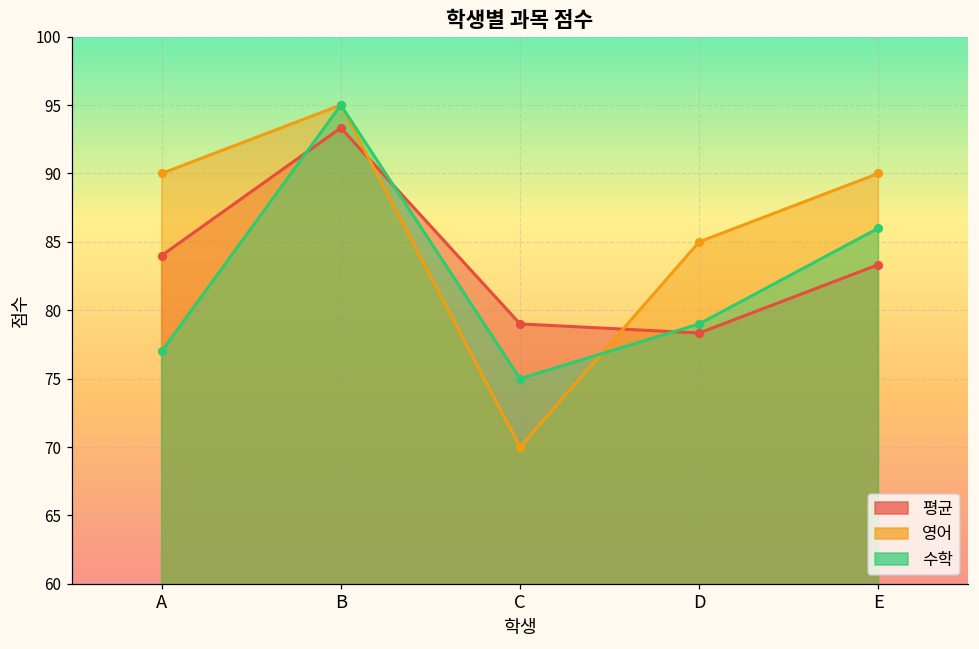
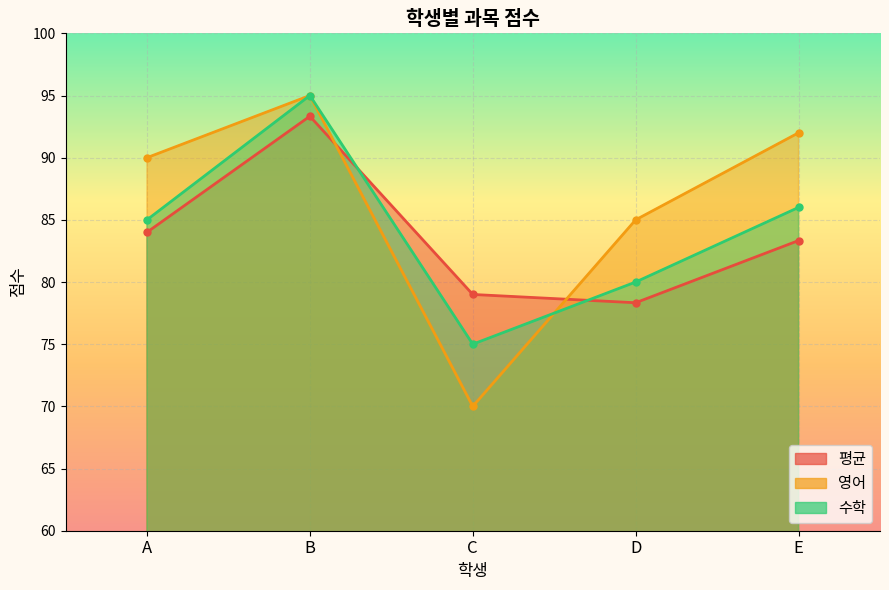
  {
    "평균": {
      "A": 84,
      "B": 93.3,
      "C": 79,
      "D": 78.3,
      "E": 83.3
    },
    "영어": {
      "A": 90,
      "C": 70,
      "D": 85,
-     "E": 90
+     "E": 92
    },
    "수학": {
-     "A": 77,
+     "A": 85,
      "C": 75,
-     "D": 79,
+     "D": 80,
      "E": 86
    }
  }
